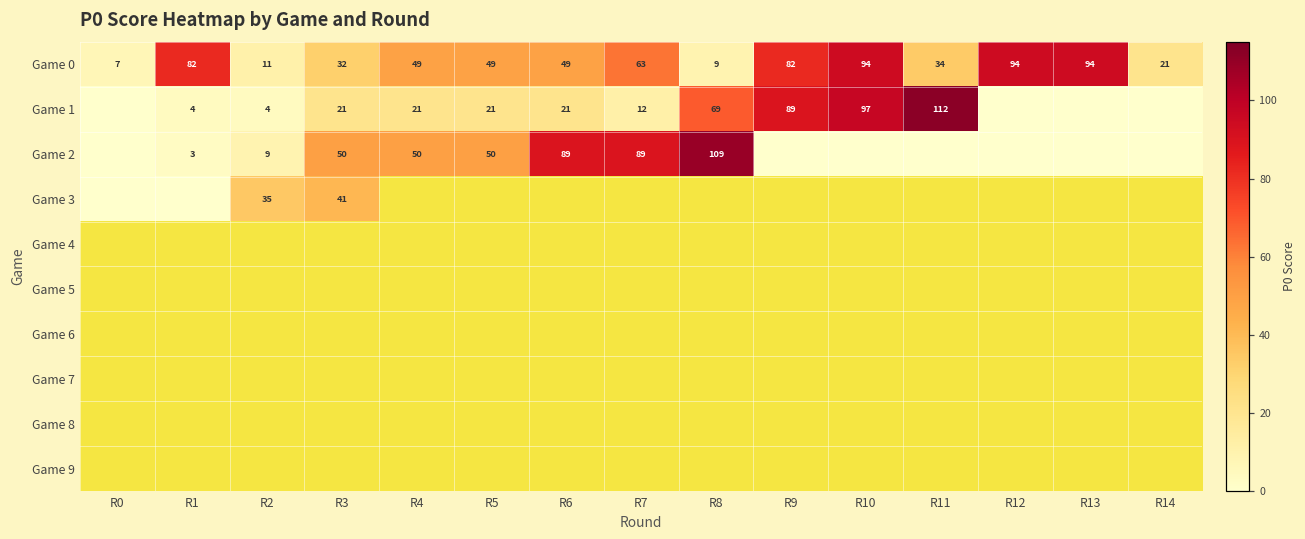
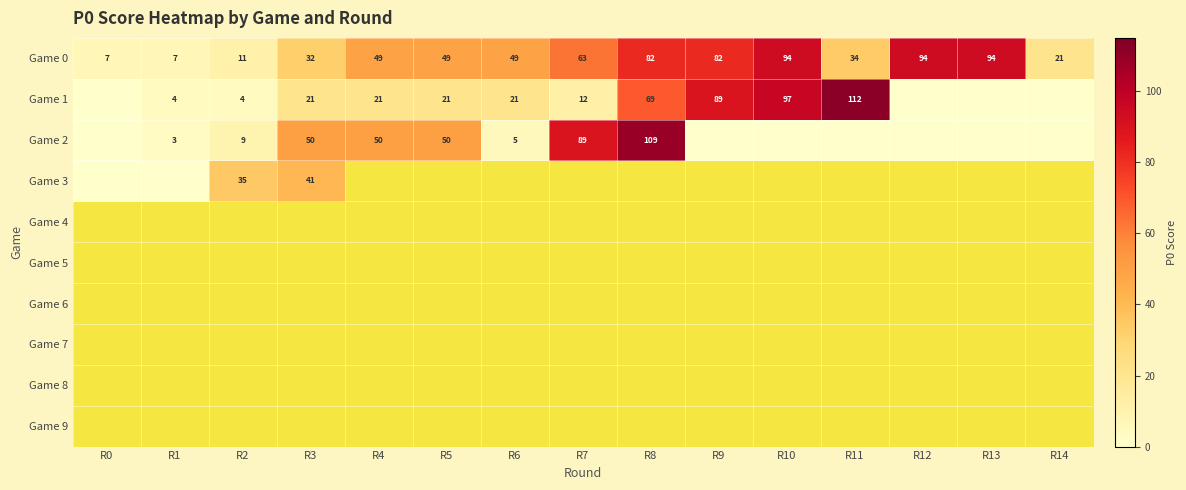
  {
    "Game 0": {
      "R0": 7,
-     "R1": 82,
+     "R1": 7,
      "R2": 11,
      "R3": 32,
      "R4": 49,
      "R5": 49,
      "R6": 49,
      "R7": 63,
-     "R8": 9,
+     "R8": 82,
      "R9": 82,
      "R10": 94,
      "R11": 34,
      "R12": 94,
      "R13": 94,
      "R14": 21
    },
    "Game 1": {
      "R1": 4,
      "R2": 4,
      "R3": 21,
      "R4": 21,
      "R5": 21,
      "R6": 21,
      "R7": 12,
      "R8": 69,
      "R9": 89,
      "R10": 97,
      "R11": 112
    },
    "Game 2": {
      "R1": 3,
      "R2": 9,
      "R3": 50,
      "R4": 50,
      "R5": 50,
-     "R6": 89,
+     "R6": 5,
      "R7": 89,
      "R8": 109
    },
    "Game 3": {
      "R2": 35,
      "R3": 41
    }
  }
